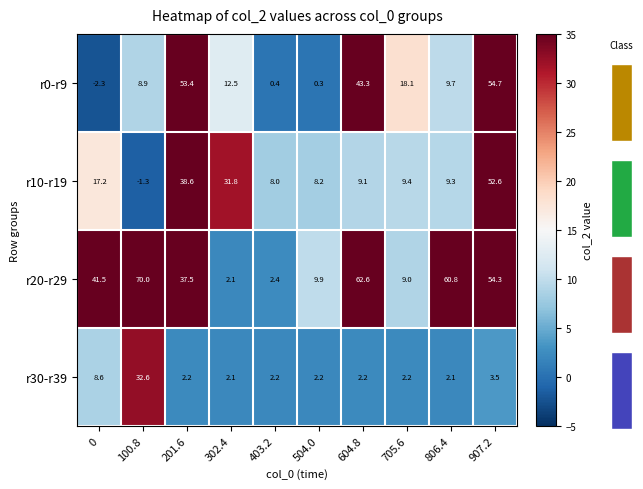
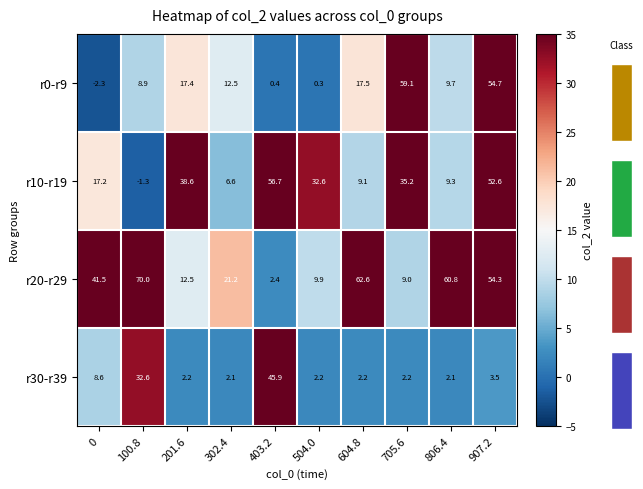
  {
    "Heatmap of col_2 values across col_0 groups": {
      "r0-r9": {
        "0": -2.3,
        "100.8": 8.9,
-       "201.6": 53.4,
+       "201.6": 17.4,
        "302.4": 12.5,
        "403.2": 0.4,
        "504.0": 0.3,
-       "604.8": 43.3,
-       "705.6": 18.1,
+       "604.8": 17.5,
+       "705.6": 59.1,
        "806.4": 9.7,
        "907.2": 54.7
      },
      "r10-r19": {
        "0": 17.2,
        "100.8": -1.3,
        "201.6": 38.6,
-       "302.4": 31.8,
-       "403.2": 8.0,
-       "504.0": 8.2,
+       "302.4": 6.6,
+       "403.2": 56.7,
+       "504.0": 32.6,
        "604.8": 9.1,
-       "705.6": 9.4,
+       "705.6": 35.2,
        "806.4": 9.3,
        "907.2": 52.6
      },
      "r20-r29": {
        "0": 41.5,
        "100.8": 70.0,
-       "201.6": 37.5,
-       "302.4": 2.1,
+       "201.6": 12.5,
+       "302.4": 21.2,
        "403.2": 2.4,
        "504.0": 9.9,
        "604.8": 62.6,
        "705.6": 9.0,
        "806.4": 60.8,
        "907.2": 54.3
      },
      "r30-r39": {
        "0": 8.6,
        "100.8": 32.6,
        "201.6": 2.2,
        "302.4": 2.1,
-       "403.2": 2.2,
+       "403.2": 45.9,
        "504.0": 2.2,
        "604.8": 2.2,
        "705.6": 2.2,
        "806.4": 2.1,
        "907.2": 3.5
      }
    }
  }
